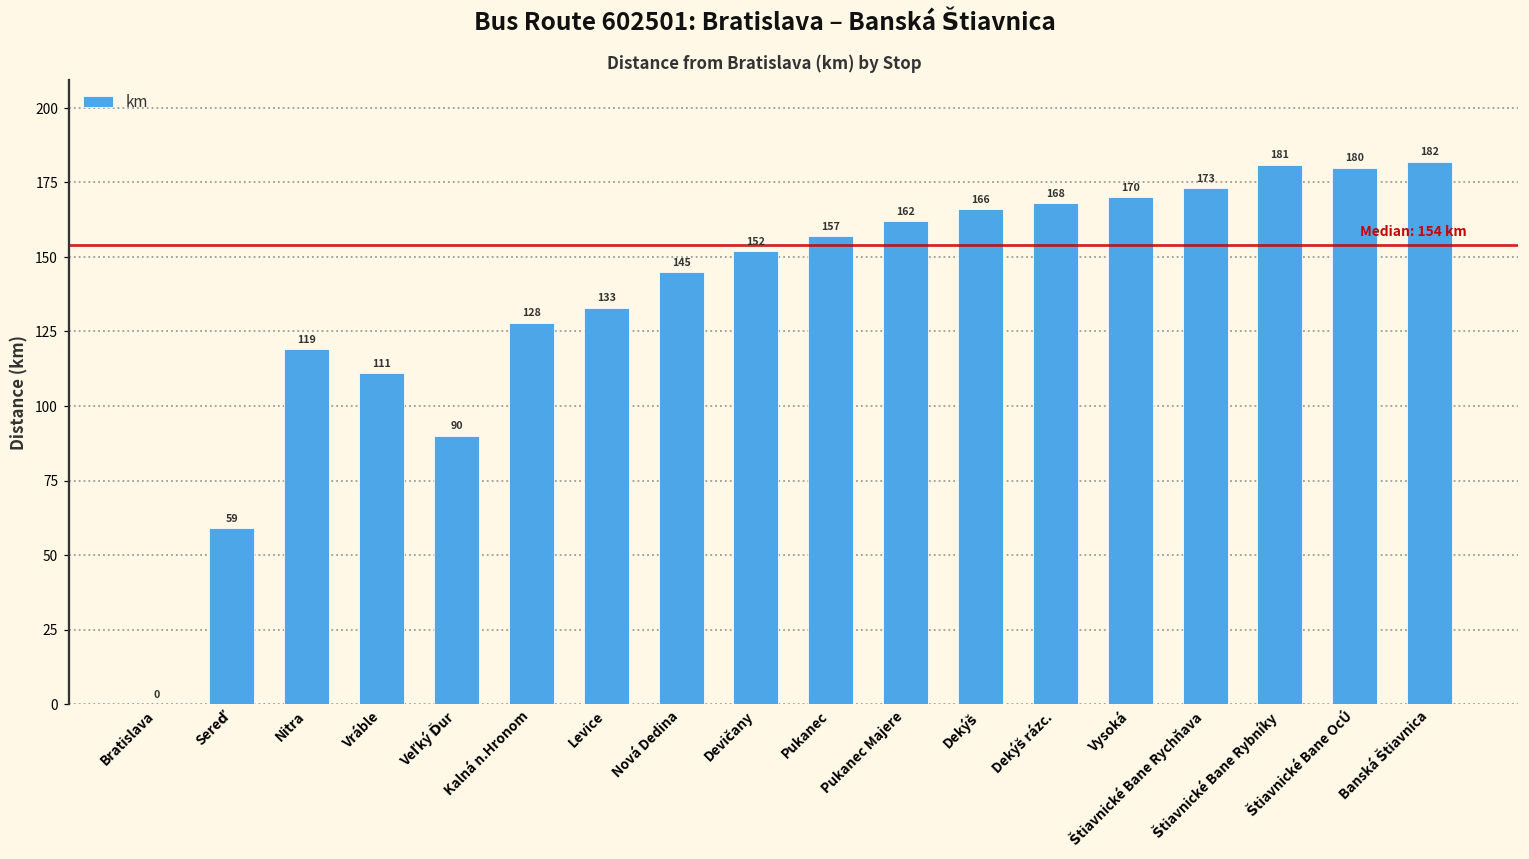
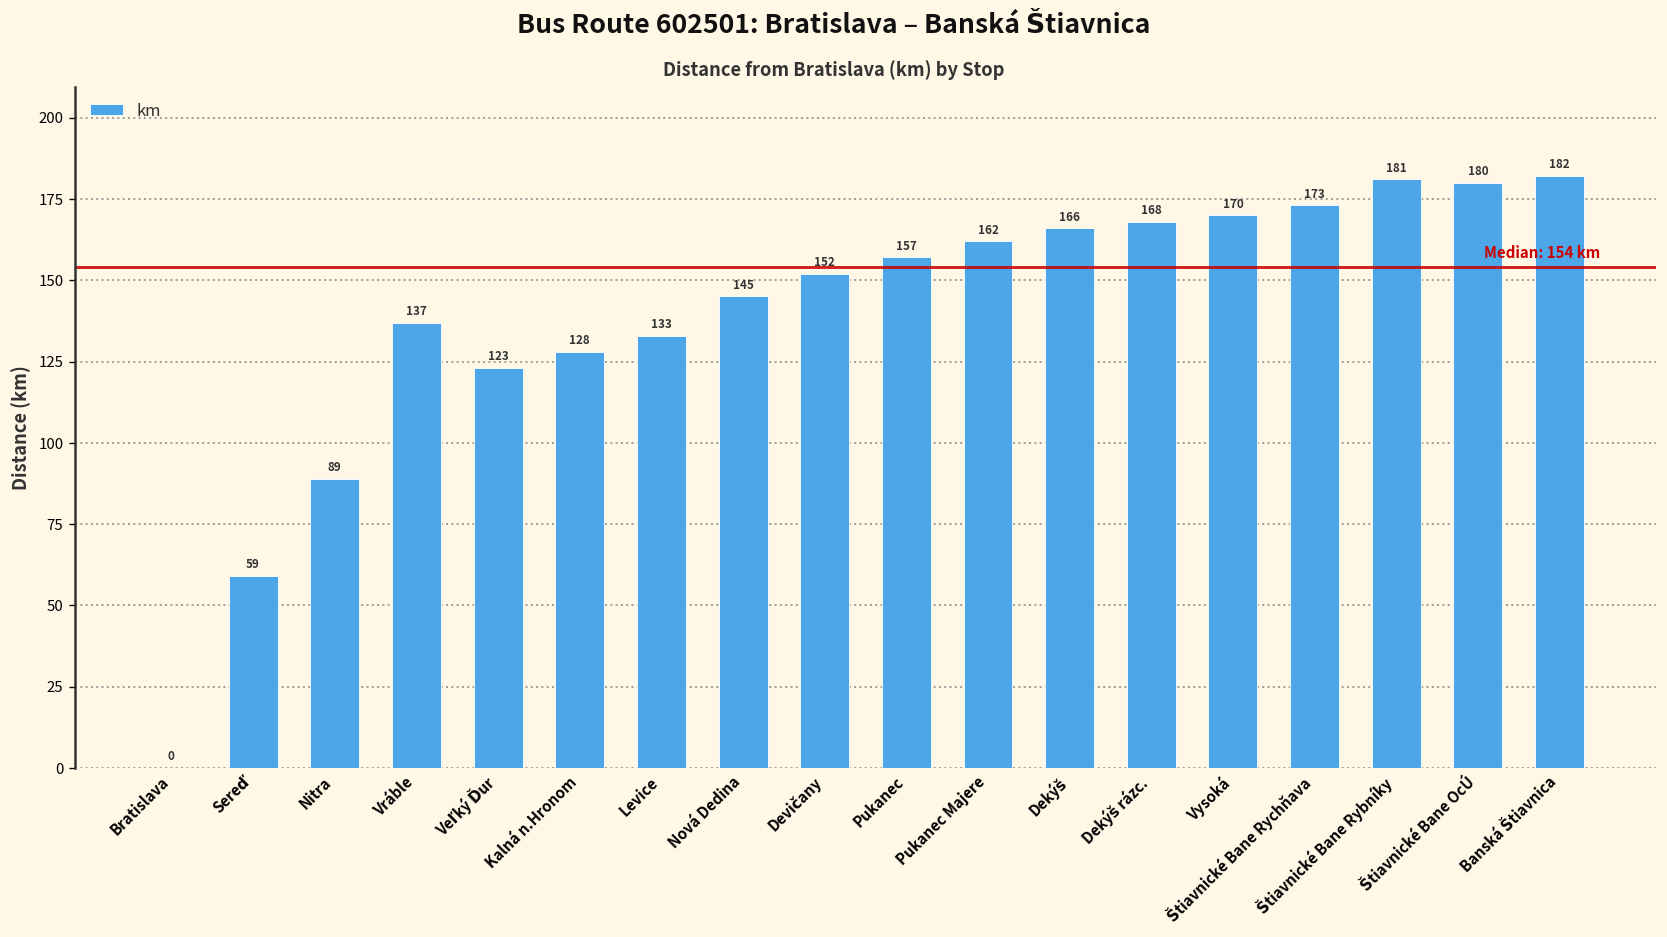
  {
    "Bratislava": 0,
    "Sereď": 59,
-   "Nitra": 119,
-   "Vráble": 111,
-   "Veľký Ďur": 90,
+   "Nitra": 89,
+   "Vráble": 137,
+   "Veľký Ďur": 123,
    "Kalná n.Hronom": 128,
    "Levice": 133,
    "Nová Dedina": 145,
    "Devičany": 152,
    "Pukanec": 157,
    "Pukanec Majere": 162,
    "Dekýš": 166,
    "Dekýš rázc.": 168,
    "Vysoká": 170,
    "Štiavnické Bane Rychňava": 173,
    "Štiavnické Bane Rybníky": 181,
    "Štiavnické Bane OcÚ": 180,
    "Banská Štiavnica": 182
  }
